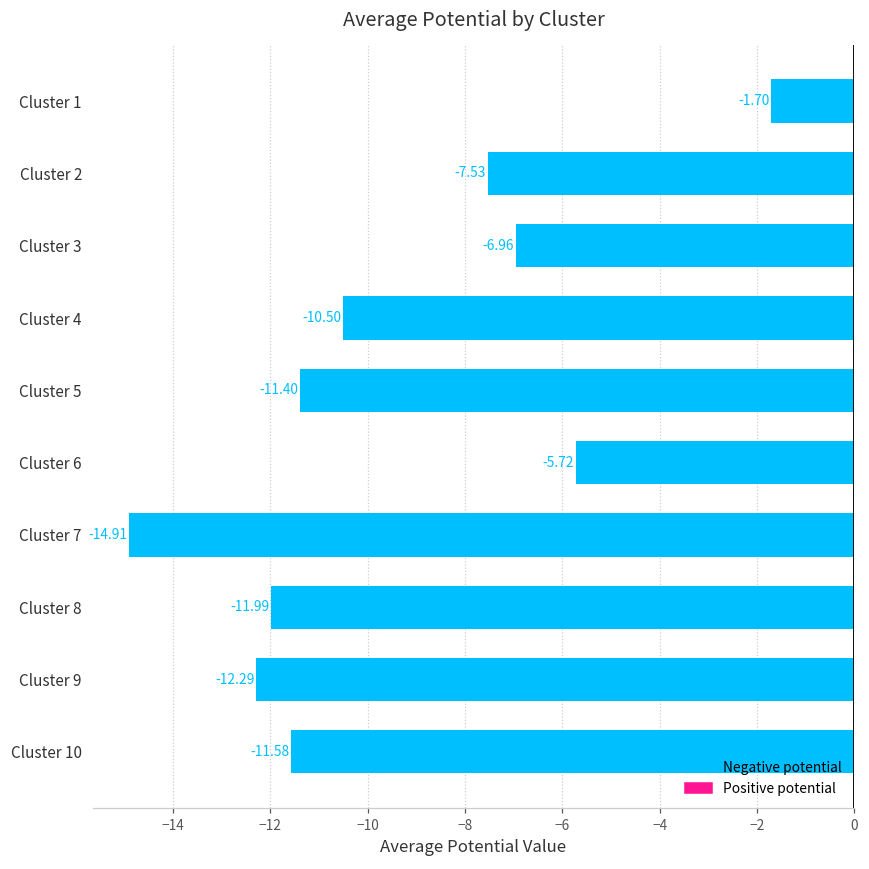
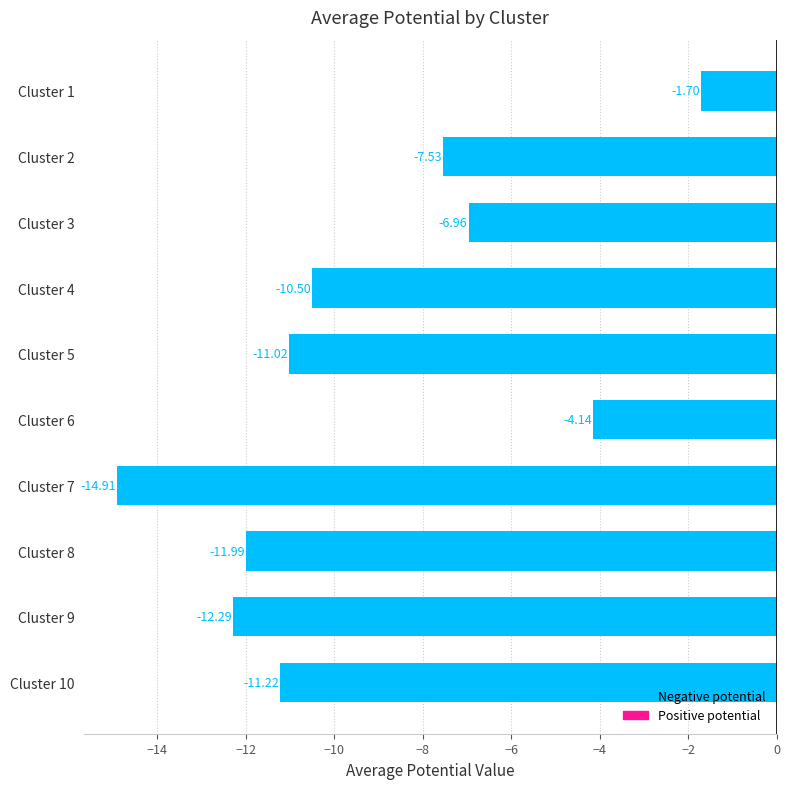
  {
    "Cluster 1": -1.70,
    "Cluster 2": -7.53,
    "Cluster 3": -6.96,
    "Cluster 4": -10.50,
-   "Cluster 5": -11.40,
-   "Cluster 6": -5.72,
+   "Cluster 5": -11.02,
+   "Cluster 6": -4.14,
    "Cluster 7": -14.91,
    "Cluster 8": -11.99,
    "Cluster 9": -12.29,
-   "Cluster 10": -11.58
+   "Cluster 10": -11.22
  }
